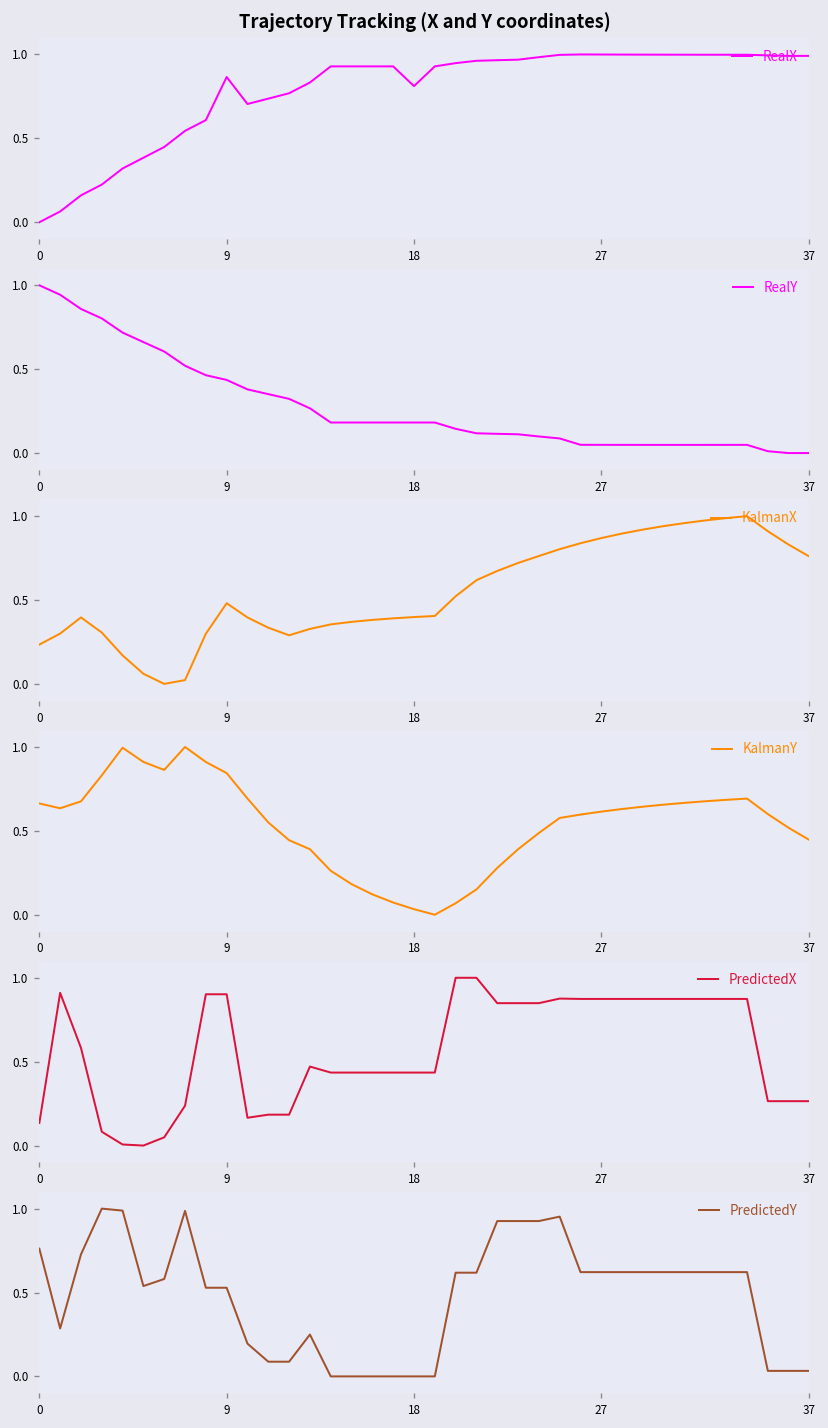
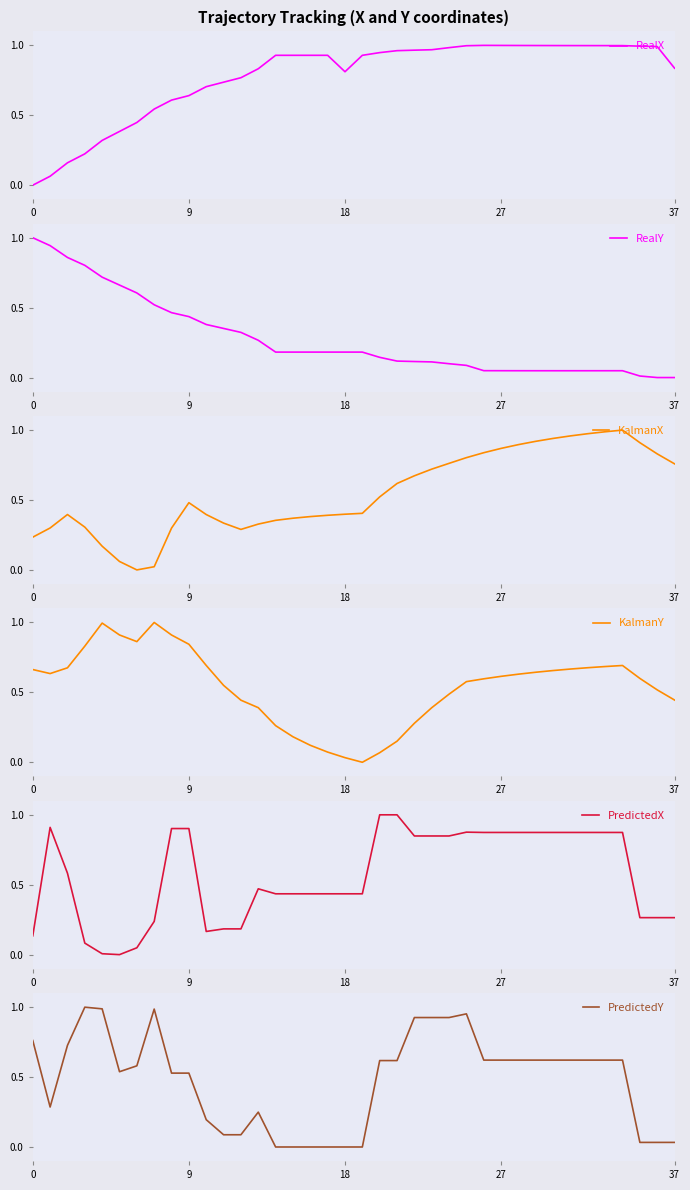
  {
    "Trajectory Tracking (X and Y coordinates)": {
      "0": 0.00,
-     "9": 0.87,
+     "9": 0.64,
      "18": 0.81,
      "27": 1.00,
-     "37": 0.99
+     "37": 0.84
    }
  }
